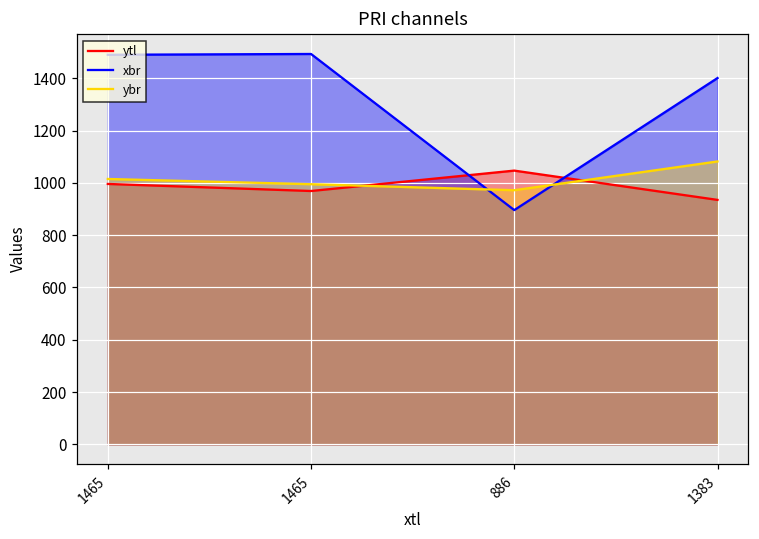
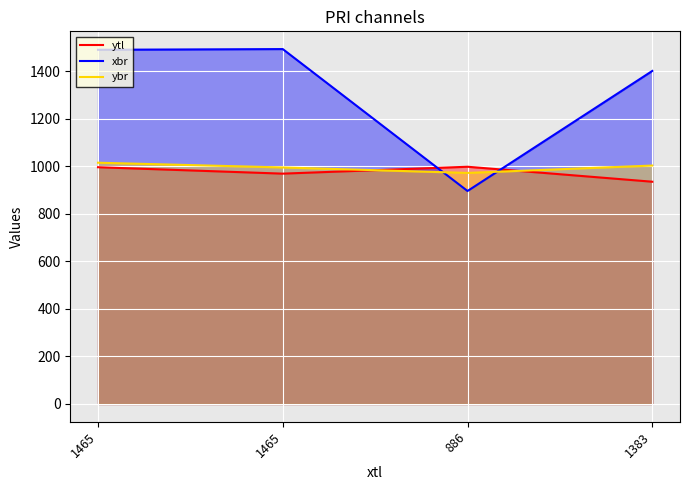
  {
    "ytl": {
-     "886": 1050,
+     "886": 1000,
      "1383": 940
    },
    "xbr": {
      "886": 900,
      "1383": 1400
    },
    "ybr": {
      "886": 970,
-     "1383": 1080
+     "1383": 1000
    }
  }
